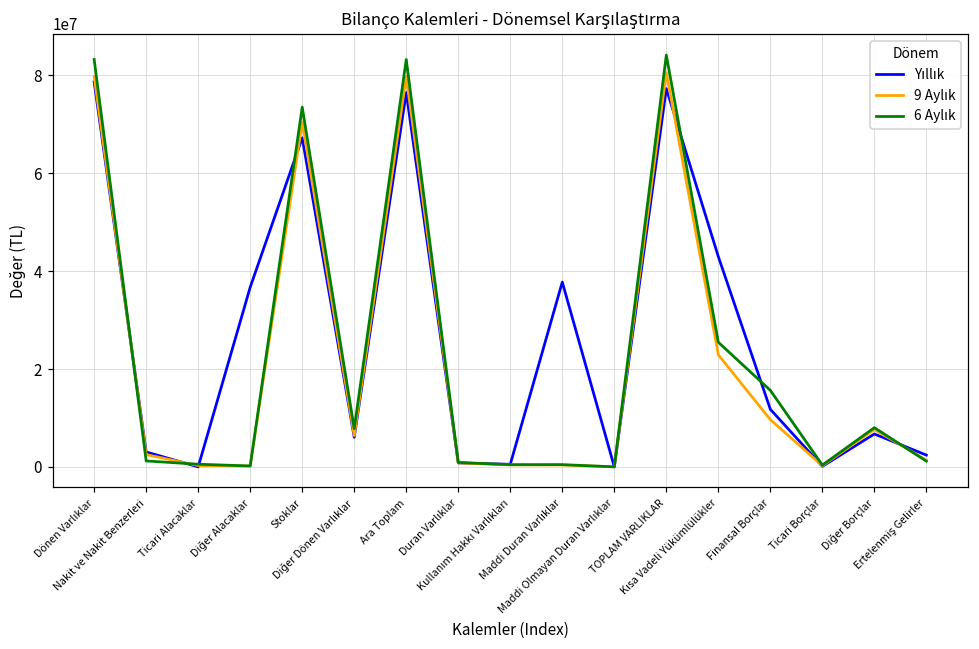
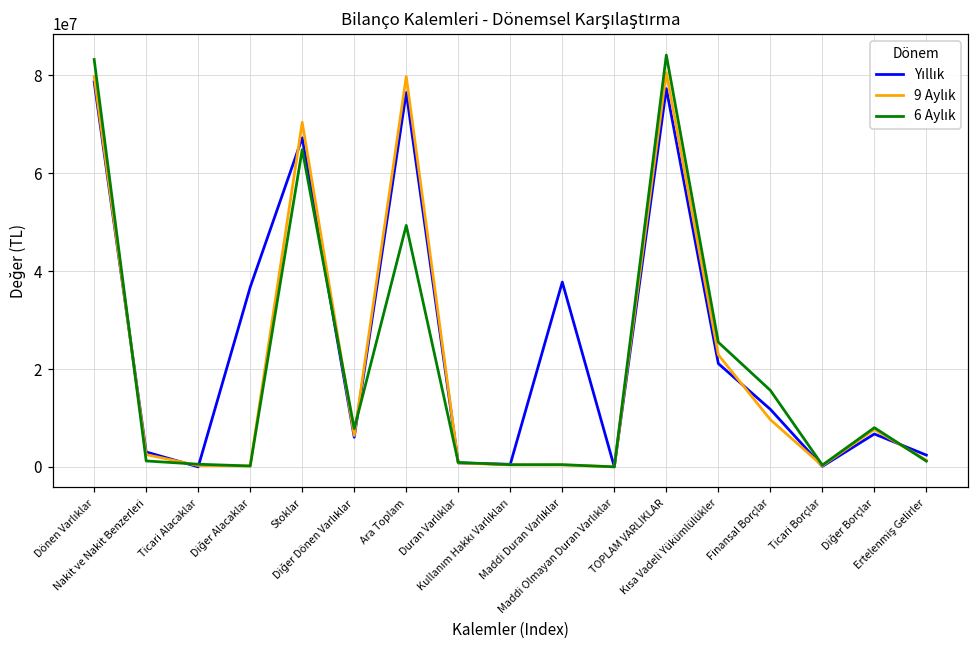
  {
    "Yıllık": {
      "Dönen Varlıklar": 79000000,
      "Diğer Alacaklar": 37000000,
      "Stoklar": 67000000,
      "Ara Toplam": 77000000,
      "Maddi Duran Varlıklar": 38000000,
      "TOPLAM VARLIKLAR": 77000000,
-     "Kısa Vadeli Yükümlülükler": 43000000,
+     "Kısa Vadeli Yükümlülükler": 21000000,
      "Finansal Borçlar": 12000000,
      "Diğer Borçlar": 7000000,
      "Ertelenmiş Gelirler": 2000000
    },
    "9 Aylık": {
      "Dönen Varlıklar": 80000000,
      "Stoklar": 70000000,
      "Ara Toplam": 80000000,
      "TOPLAM VARLIKLAR": 81000000,
      "Kısa Vadeli Yükümlülükler": 23000000,
      "Finansal Borçlar": 10000000
    },
    "6 Aylık": {
      "Dönen Varlıklar": 83000000,
      "Nakit ve Nakit Benzerleri": 1000000,
-     "Stoklar": 74000000,
+     "Stoklar": 65000000,
      "Diğer Dönen Varlıklar": 8000000,
-     "Ara Toplam": 83000000,
+     "Ara Toplam": 49000000,
      "TOPLAM VARLIKLAR": 84000000,
      "Kısa Vadeli Yükümlülükler": 25000000,
      "Finansal Borçlar": 16000000
    }
  }
